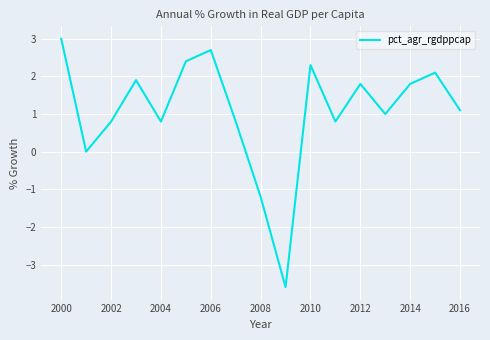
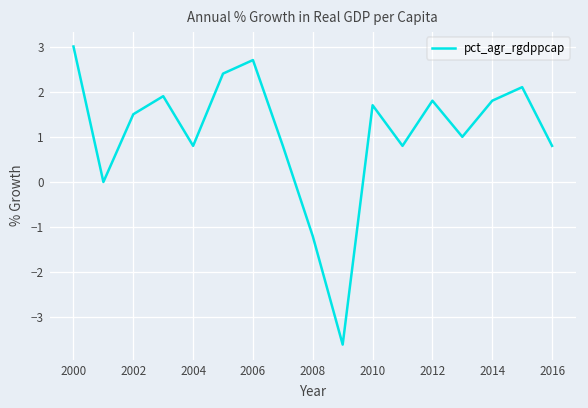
  {
    "2000": 3.0,
-   "2002": 0.8,
+   "2002": 1.5,
    "2004": 0.8,
    "2006": 2.7,
    "2008": -1.2,
-   "2010": 2.3,
+   "2010": 1.7,
    "2012": 1.8,
    "2014": 1.8,
-   "2016": 1.1
+   "2016": 0.8
  }
